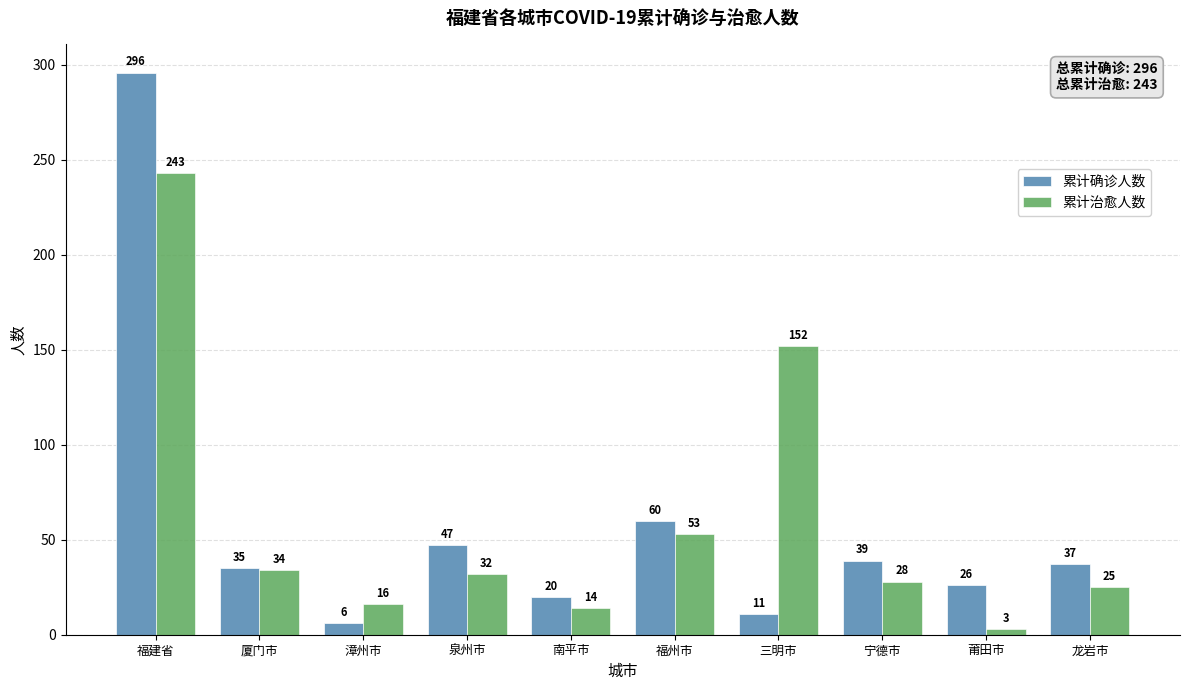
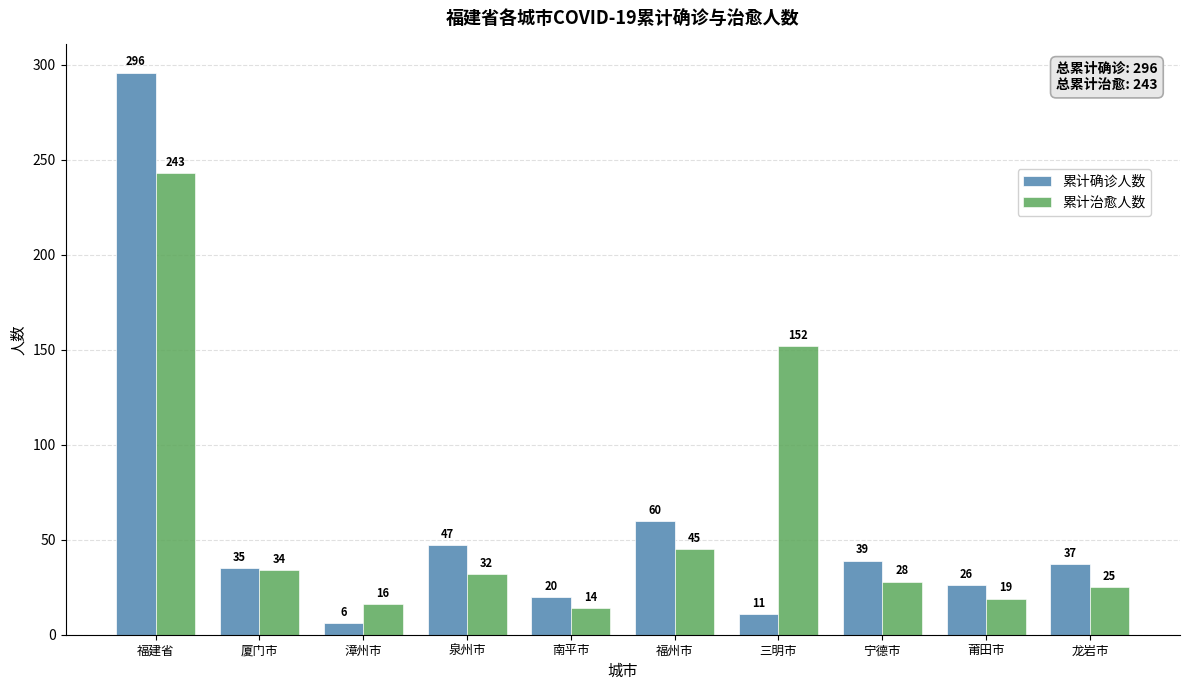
  {
    "累计确诊人数": {
      "福建省": 296,
      "厦门市": 35,
      "漳州市": 6,
      "泉州市": 47,
      "南平市": 20,
      "福州市": 60,
      "三明市": 11,
      "宁德市": 39,
      "莆田市": 26,
      "龙岩市": 37
    },
    "累计治愈人数": {
      "福建省": 243,
      "厦门市": 34,
      "漳州市": 16,
      "泉州市": 32,
      "南平市": 14,
-     "福州市": 53,
+     "福州市": 45,
      "三明市": 152,
      "宁德市": 28,
-     "莆田市": 3,
+     "莆田市": 19,
      "龙岩市": 25
    }
  }
